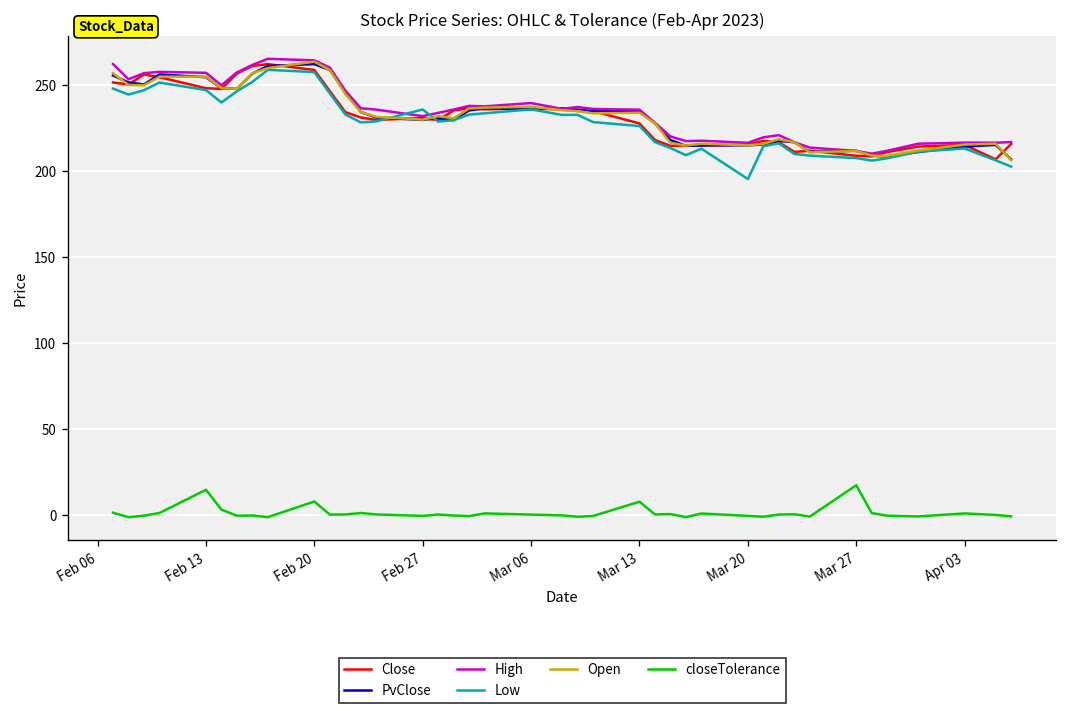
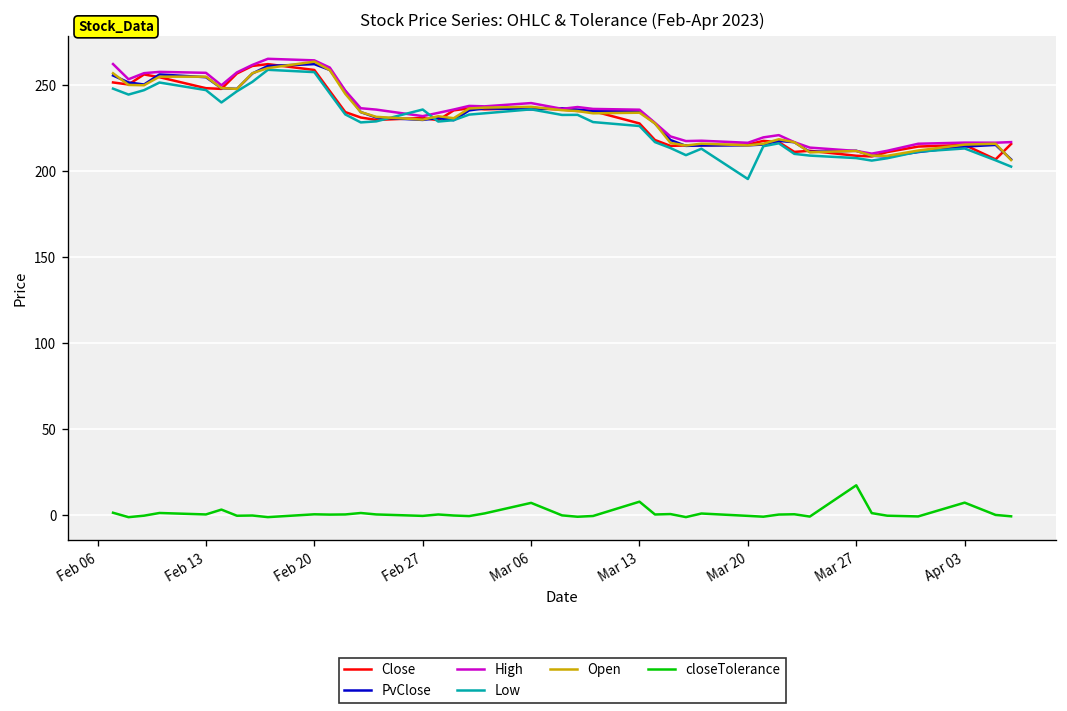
  {
    "High": {
      "Feb 13": 257,
      "Mar 06": 240
    },
    "Low": {
      "Feb 27": 236,
      "Mar 20": 195
    },
    "closeTolerance": {
-     "Feb 13": 15,
-     "Feb 20": 8,
+     "Feb 13": 0,
+     "Feb 20": 0,
      "Feb 27": 0,
-     "Mar 06": 0,
+     "Mar 06": 7,
      "Mar 13": 8,
      "Mar 20": 0,
      "Mar 27": 17,
-     "Apr 03": 1
+     "Apr 03": 7
    }
  }
